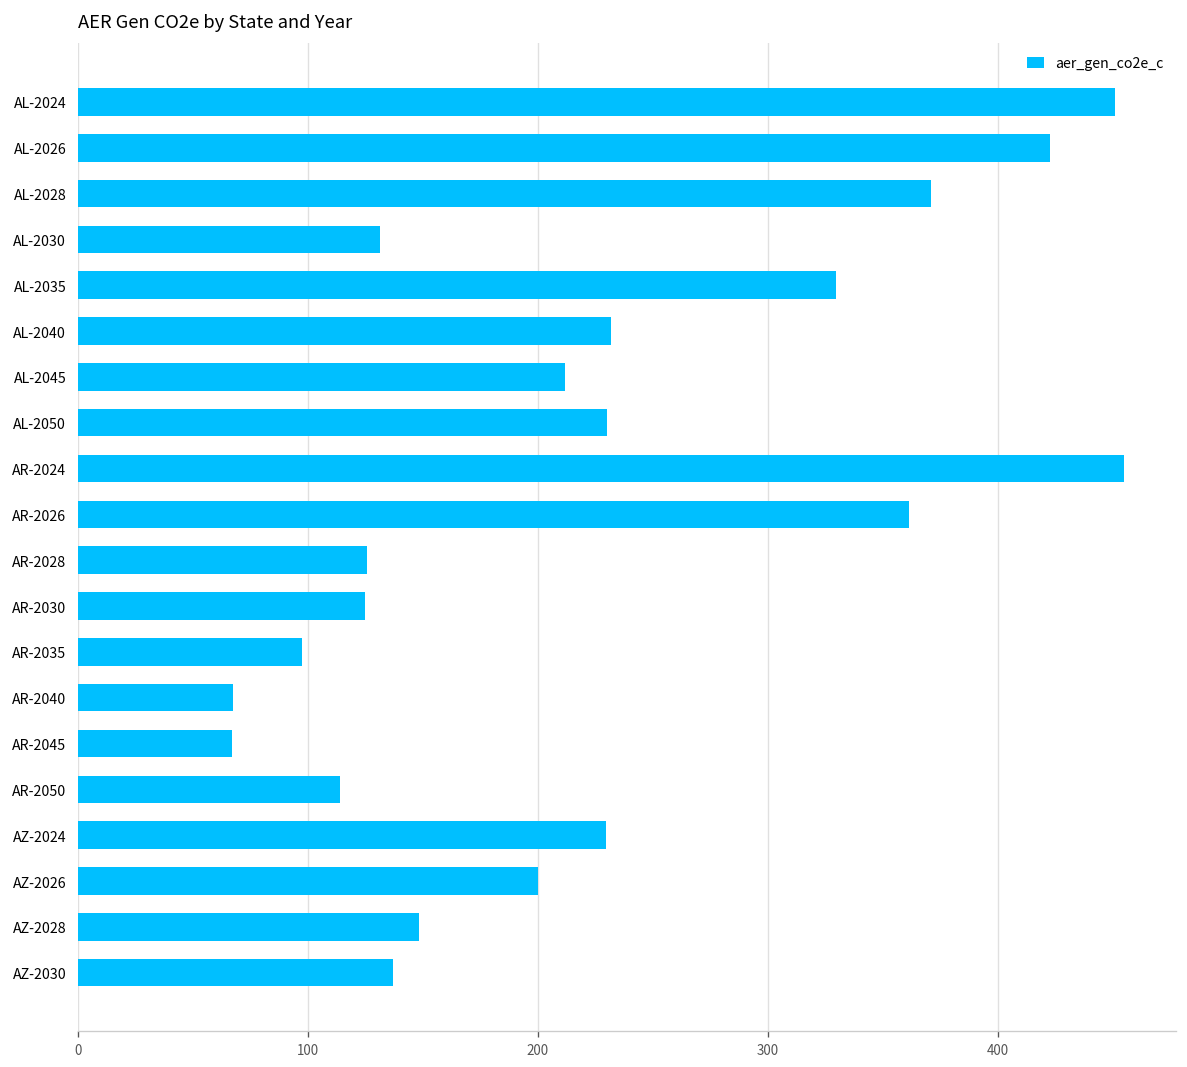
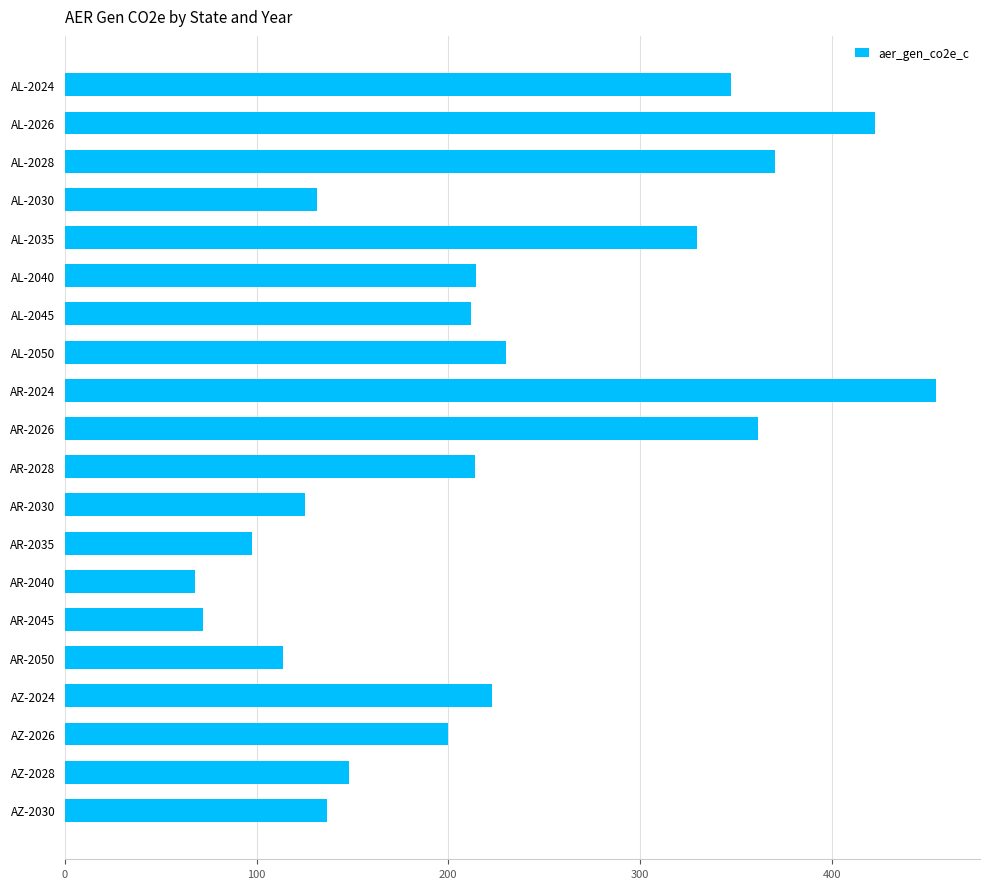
  {
-   "AL-2024": 451,
+   "AL-2024": 347,
    "AL-2026": 423,
    "AL-2028": 371,
    "AL-2030": 132,
    "AL-2035": 330,
-   "AL-2040": 232,
+   "AL-2040": 214,
    "AL-2045": 212,
    "AL-2050": 230,
    "AR-2024": 455,
    "AR-2026": 362,
-   "AR-2028": 126,
+   "AR-2028": 214,
    "AR-2030": 125,
    "AR-2035": 98,
    "AR-2040": 68,
-   "AR-2045": 67,
+   "AR-2045": 72,
    "AR-2050": 114,
-   "AZ-2024": 230,
+   "AZ-2024": 223,
    "AZ-2026": 200,
    "AZ-2028": 148,
    "AZ-2030": 137
  }
